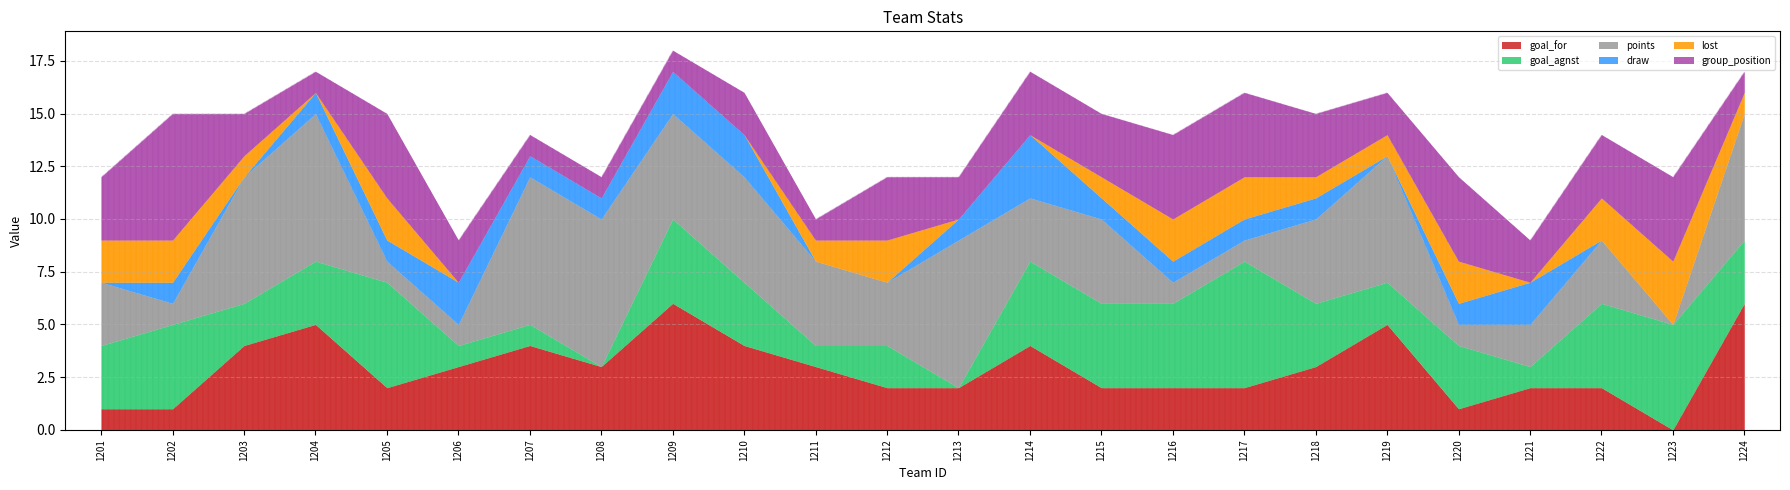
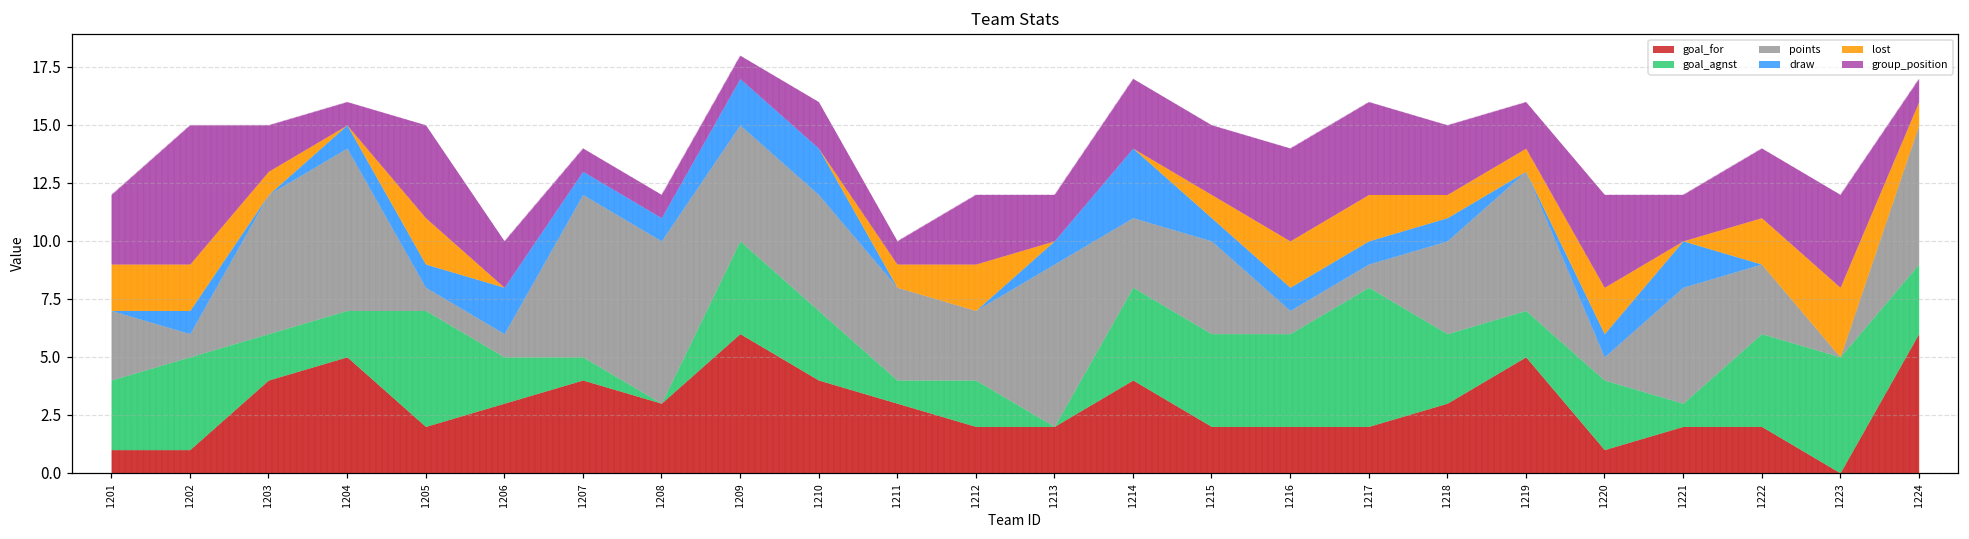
  {
    "goal_for": {
      "1201": 1,
      "1202": 1,
      "1203": 4,
      "1204": 5,
      "1205": 2,
      "1206": 3,
      "1207": 4,
      "1209": 6,
      "1210": 4,
      "1211": 3,
      "1212": 2,
      "1214": 4,
      "1215": 2,
      "1216": 2,
      "1217": 2,
      "1218": 3,
      "1219": 5,
      "1220": 1,
      "1221": 2,
      "1222": 2,
      "1223": 0,
      "1224": 6
    },
    "goal_agnst": {
      "1201": 3,
      "1202": 4,
      "1203": 2,
-     "1204": 3,
+     "1204": 2,
      "1205": 5,
-     "1206": 1,
+     "1206": 2,
      "1207": 1,
      "1209": 4,
      "1210": 3,
      "1211": 1,
      "1212": 2,
      "1214": 4,
      "1215": 4,
      "1216": 4,
      "1217": 6,
      "1218": 3,
      "1219": 2,
      "1220": 3,
      "1221": 1,
      "1222": 4,
      "1224": 3
    },
    "points": {
      "1202": 1,
      "1204": 7,
      "1205": 1,
      "1206": 1,
      "1207": 7,
      "1208": 7,
      "1209": 5,
      "1210": 5,
      "1213": 7,
      "1214": 3,
      "1215": 4,
      "1216": 1,
      "1217": 1,
      "1218": 4,
      "1220": 1,
-     "1221": 2
+     "1221": 5
    },
    "draw": {
      "1202": 1,
      "1205": 1,
      "1215": 1,
      "1216": 1,
      "1217": 1,
      "1218": 1,
      "1220": 1
    },
    "lost": {
      "1201": 2,
      "1202": 2,
      "1203": 1,
      "1205": 2,
      "1211": 1,
      "1212": 2,
      "1215": 1,
      "1216": 2,
      "1217": 2,
      "1218": 1,
      "1219": 1,
      "1220": 2,
      "1222": 2,
      "1223": 3,
      "1224": 1
    },
    "group_position": {
      "1201": 3,
      "1202": 6,
      "1203": 2,
      "1204": 1,
      "1205": 4,
      "1206": 2,
      "1207": 1,
      "1208": 1,
      "1209": 1,
      "1210": 2,
      "1211": 1,
      "1212": 3,
      "1213": 2,
      "1214": 3,
      "1215": 3,
      "1216": 4,
      "1217": 4,
      "1218": 3,
      "1219": 2,
      "1220": 4,
      "1221": 2,
      "1222": 3,
      "1223": 4,
      "1224": 1
    }
  }
